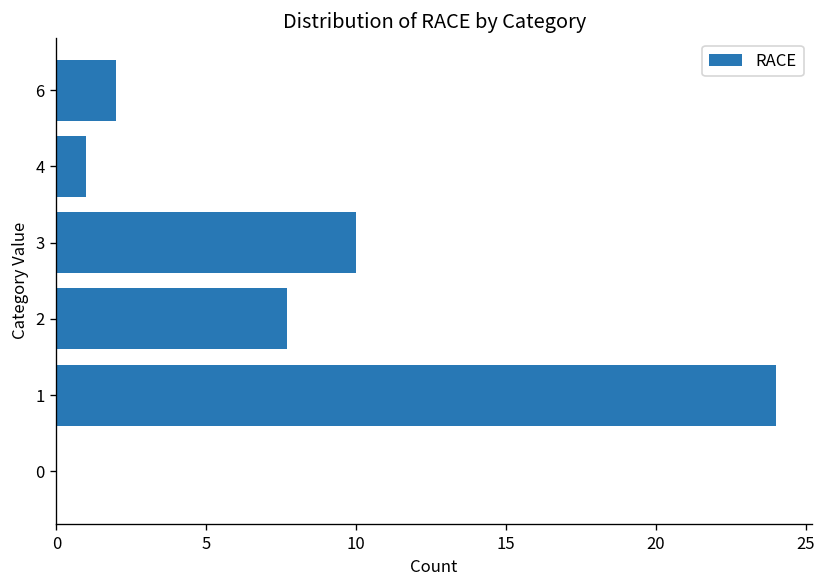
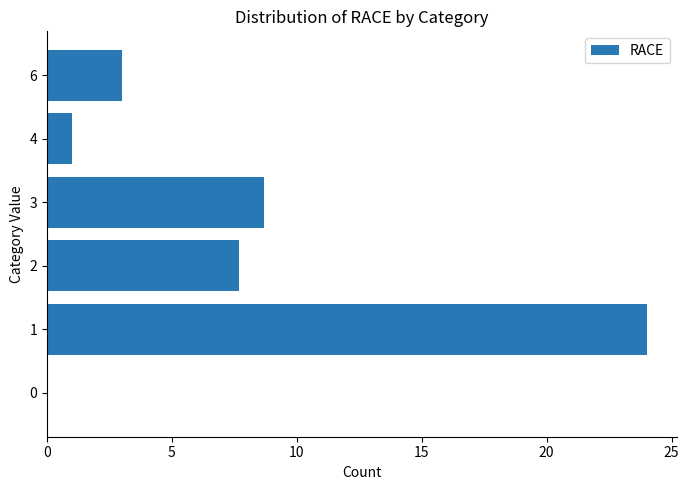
  {
-   "6": 2,
+   "6": 3,
    "4": 1.0,
-   "3": 10.0,
+   "3": 8.7,
    "2": 7.7,
    "1": 24.0,
    "0": 0.0
  }
